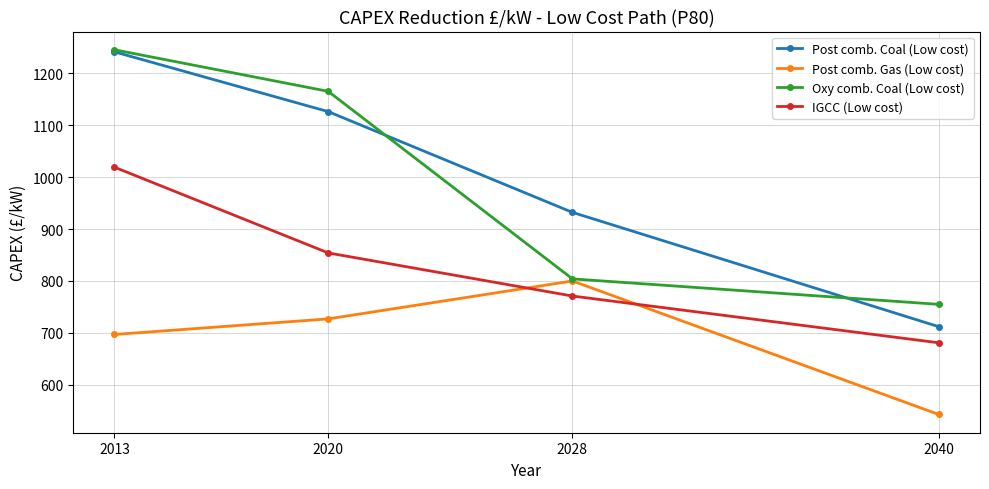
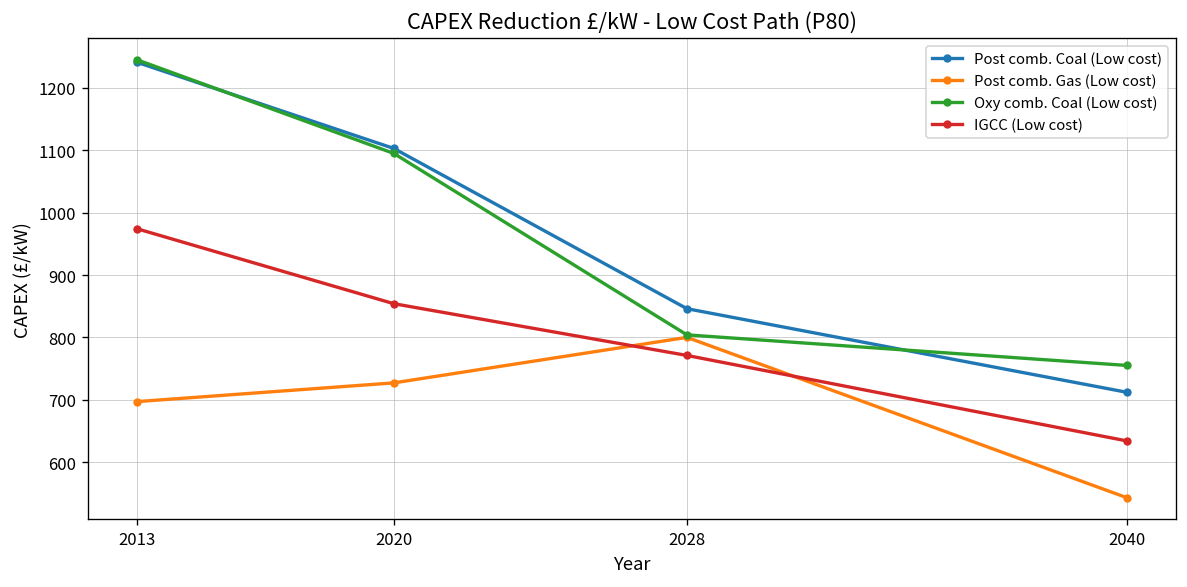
  {
    "Post comb. Coal (Low cost)": {
-     "2020": 1130,
-     "2028": 930,
+     "2020": 1100,
+     "2028": 850,
      "2040": 710
    },
    "Post comb. Gas (Low cost)": {
      "2013": 700,
      "2020": 730,
      "2040": 540
    },
    "Oxy comb. Coal (Low cost)": {
-     "2020": 1170,
+     "2020": 1100,
      "2040": 760
    },
    "IGCC (Low cost)": {
-     "2013": 1020,
+     "2013": 970,
      "2020": 850,
      "2028": 770,
-     "2040": 680
+     "2040": 630
    }
  }
